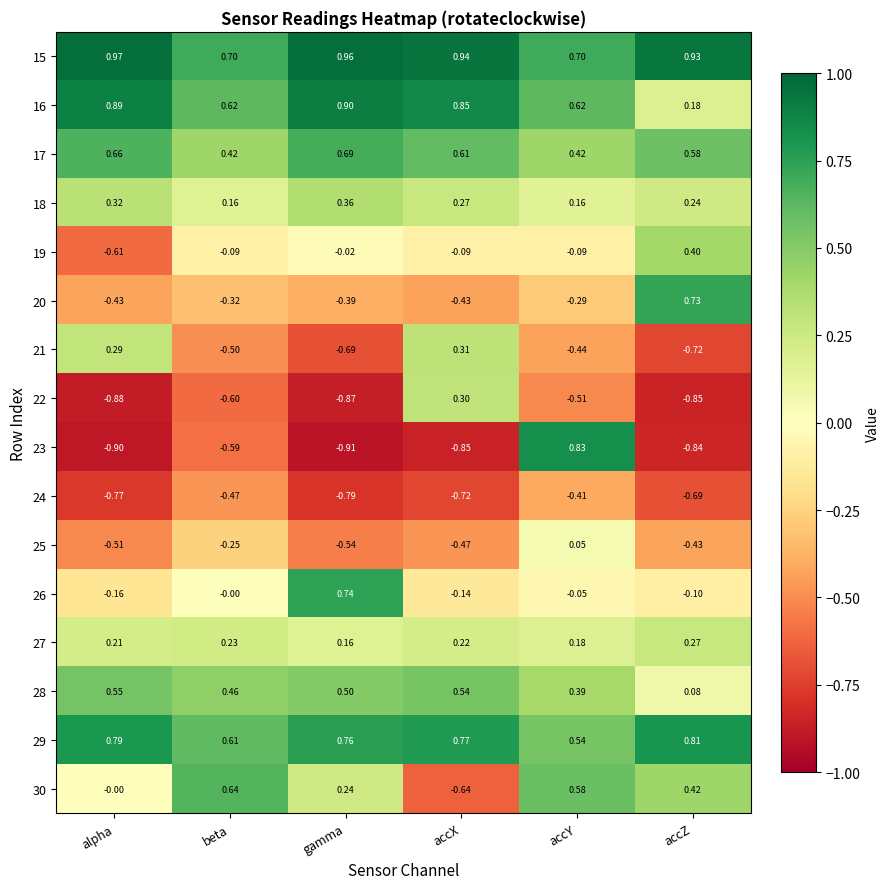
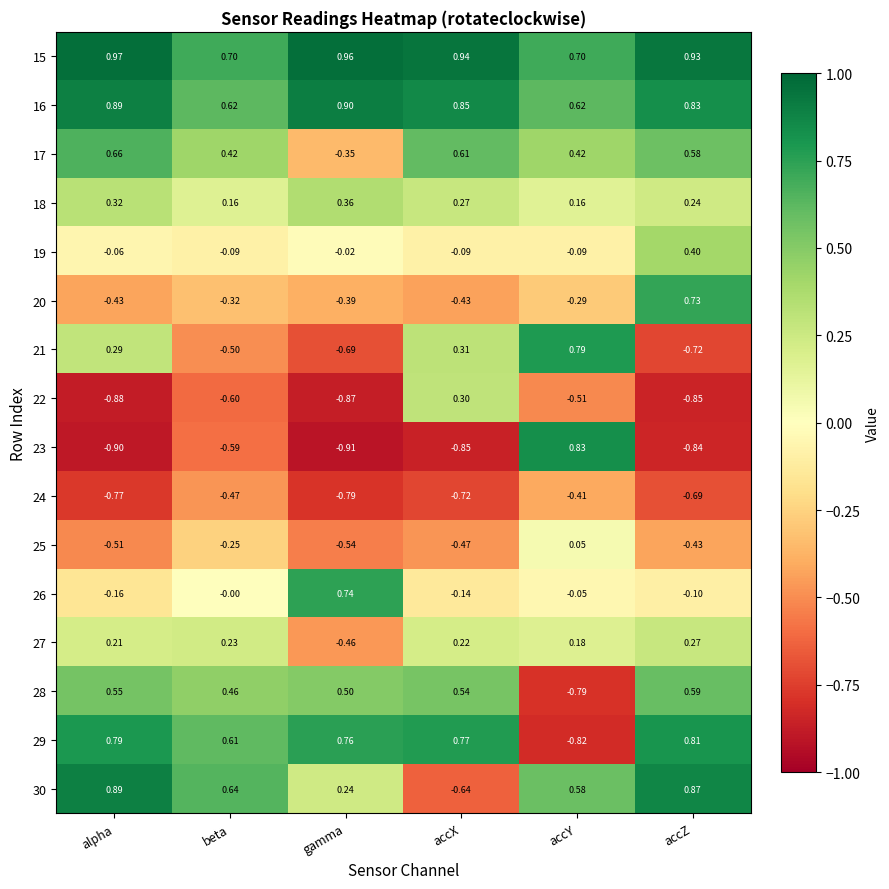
  {
    "15": {
      "alpha": 0.97,
      "beta": 0.70,
      "gamma": 0.96,
      "accX": 0.94,
      "accY": 0.70,
      "accZ": 0.93
    },
    "16": {
      "alpha": 0.89,
      "beta": 0.62,
      "gamma": 0.90,
      "accX": 0.85,
      "accY": 0.62,
-     "accZ": 0.18
+     "accZ": 0.83
    },
    "17": {
      "alpha": 0.66,
      "beta": 0.42,
-     "gamma": 0.69,
+     "gamma": -0.35,
      "accX": 0.61,
      "accY": 0.42,
      "accZ": 0.58
    },
    "18": {
      "alpha": 0.32,
      "beta": 0.16,
      "gamma": 0.36,
      "accX": 0.27,
      "accY": 0.16,
      "accZ": 0.24
    },
    "19": {
-     "alpha": -0.61,
+     "alpha": -0.06,
      "beta": -0.09,
      "gamma": -0.02,
      "accX": -0.09,
      "accY": -0.09,
      "accZ": 0.40
    },
    "20": {
      "alpha": -0.43,
      "beta": -0.32,
      "gamma": -0.39,
      "accX": -0.43,
      "accY": -0.29,
      "accZ": 0.73
    },
    "21": {
      "alpha": 0.29,
      "beta": -0.50,
      "gamma": -0.69,
      "accX": 0.31,
-     "accY": -0.44,
+     "accY": 0.79,
      "accZ": -0.72
    },
    "22": {
      "alpha": -0.88,
      "beta": -0.60,
      "gamma": -0.87,
      "accX": 0.30,
      "accY": -0.51,
      "accZ": -0.85
    },
    "23": {
      "alpha": -0.90,
      "beta": -0.59,
      "gamma": -0.91,
      "accX": -0.85,
      "accY": 0.83,
      "accZ": -0.84
    },
    "24": {
      "alpha": -0.77,
      "beta": -0.47,
      "gamma": -0.79,
      "accX": -0.72,
      "accY": -0.41,
      "accZ": -0.69
    },
    "25": {
      "alpha": -0.51,
      "beta": -0.25,
      "gamma": -0.54,
      "accX": -0.47,
      "accY": 0.05,
      "accZ": -0.43
    },
    "26": {
      "alpha": -0.16,
      "beta": -0.00,
      "gamma": 0.74,
      "accX": -0.14,
      "accY": -0.05,
      "accZ": -0.10
    },
    "27": {
      "alpha": 0.21,
      "beta": 0.23,
-     "gamma": 0.16,
+     "gamma": -0.46,
      "accX": 0.22,
      "accY": 0.18,
      "accZ": 0.27
    },
    "28": {
      "alpha": 0.55,
      "beta": 0.46,
      "gamma": 0.50,
      "accX": 0.54,
-     "accY": 0.39,
-     "accZ": 0.08
+     "accY": -0.79,
+     "accZ": 0.59
    },
    "29": {
      "alpha": 0.79,
      "beta": 0.61,
      "gamma": 0.76,
      "accX": 0.77,
-     "accY": 0.54,
+     "accY": -0.82,
      "accZ": 0.81
    },
    "30": {
-     "alpha": -0.00,
+     "alpha": 0.89,
      "beta": 0.64,
      "gamma": 0.24,
      "accX": -0.64,
      "accY": 0.58,
-     "accZ": 0.42
+     "accZ": 0.87
    }
  }
